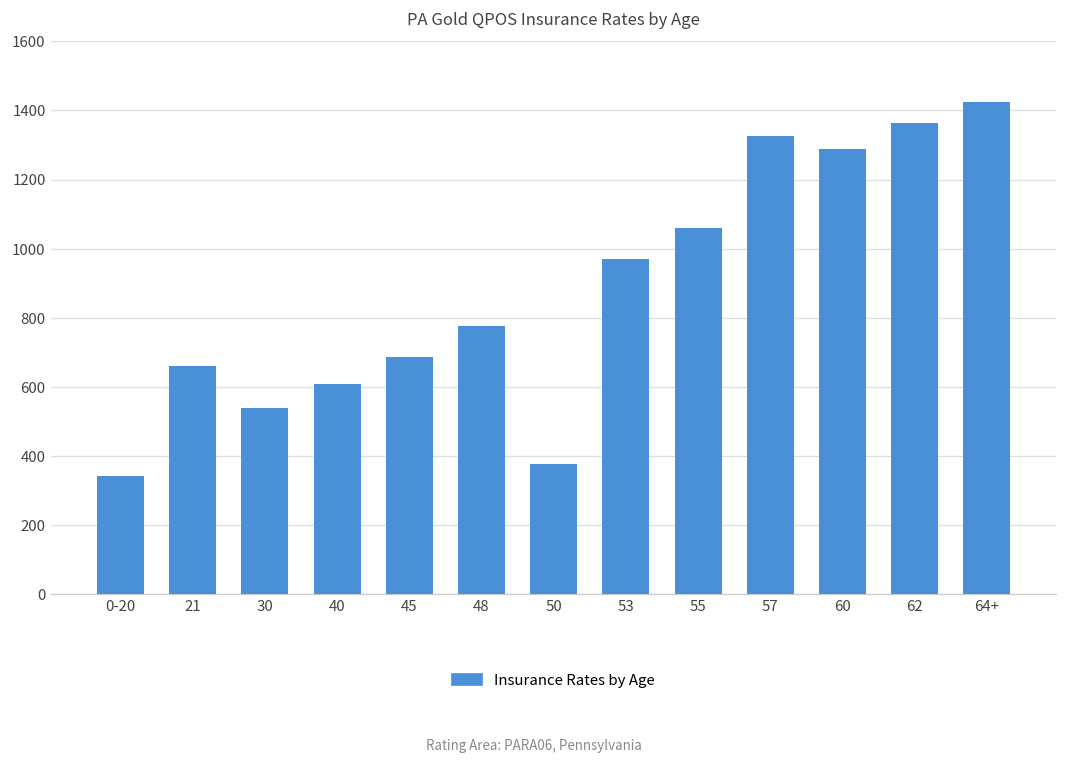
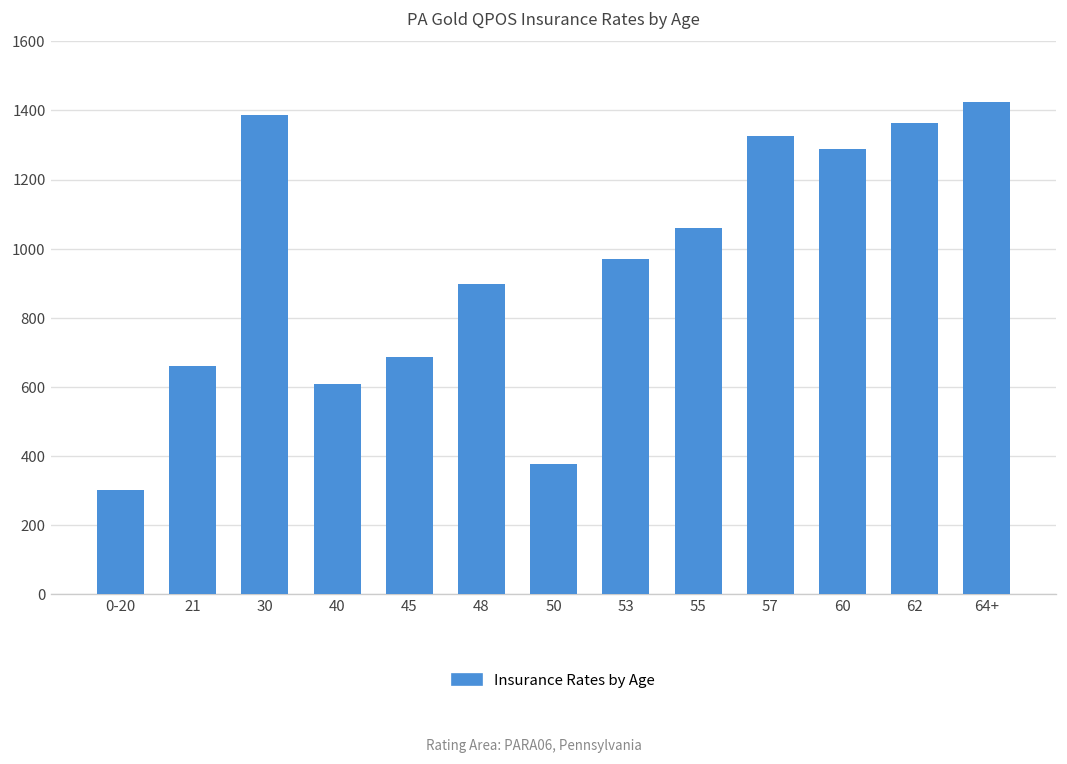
  {
-   "0-20": 340,
+   "0-20": 300,
    "21": 660,
-   "30": 540,
+   "30": 1390,
    "40": 610,
    "45": 690,
-   "48": 780,
+   "48": 900,
    "50": 380,
    "53": 970,
    "55": 1060,
    "57": 1330,
    "60": 1290,
    "62": 1360,
    "64+": 1420
  }
